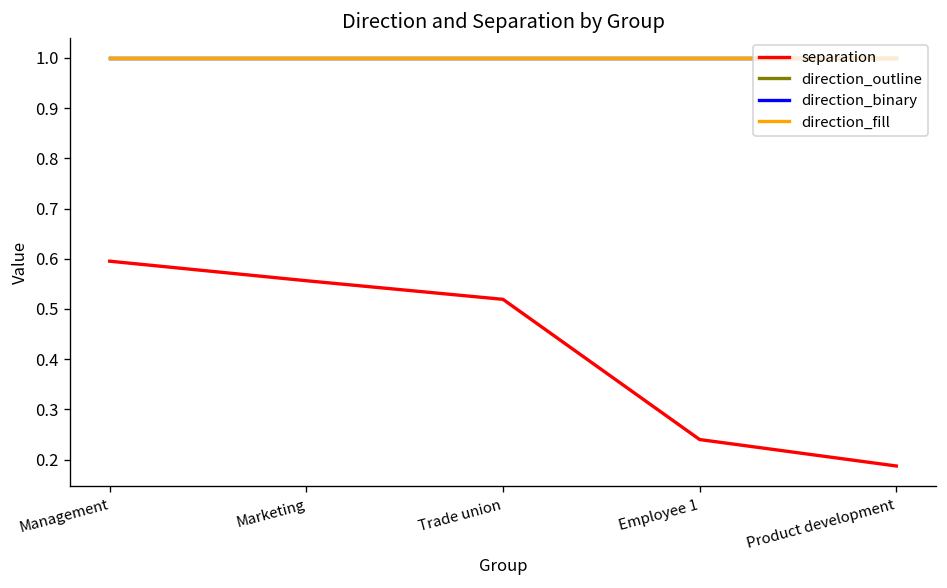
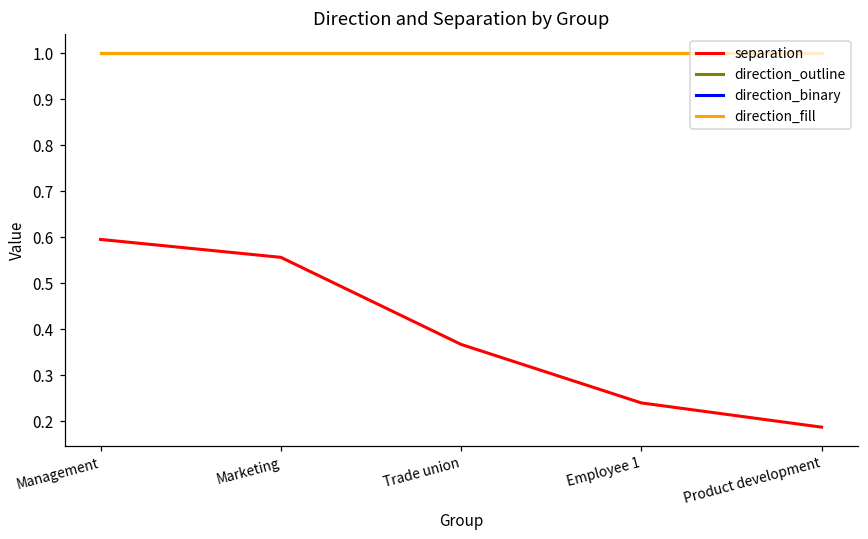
  {
    "separation": {
      "Management": 0.60,
      "Marketing": 0.56,
-     "Trade union": 0.52,
+     "Trade union": 0.37,
      "Employee 1": 0.24,
      "Product development": 0.19
    },
    "direction_fill": {
      "Management": 1.00,
      "Marketing": 1.00,
      "Trade union": 1.00,
      "Employee 1": 1.00
    }
  }
